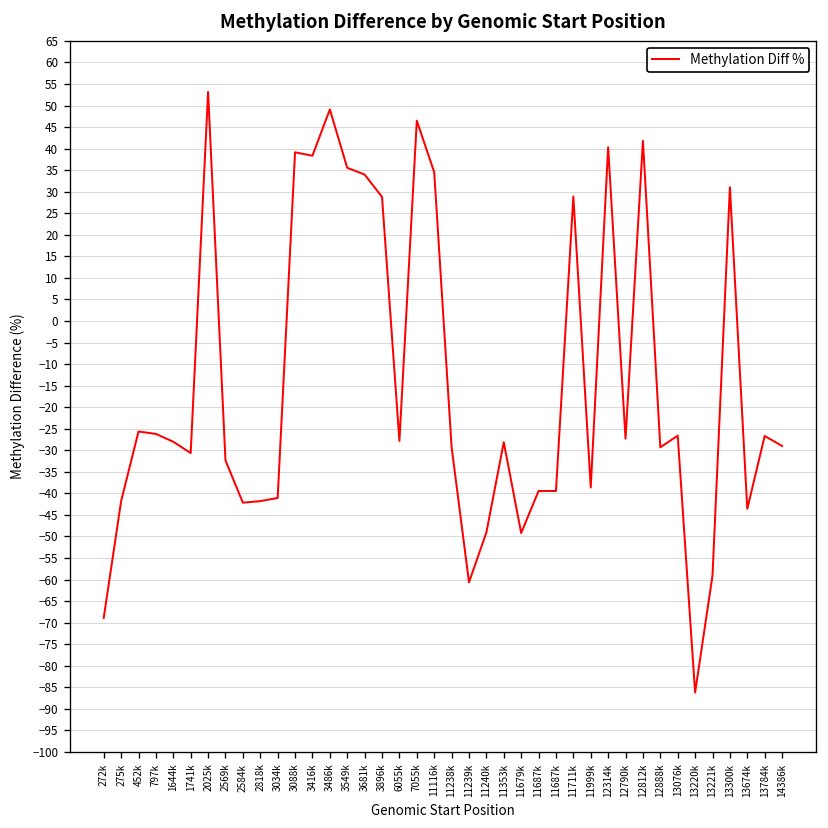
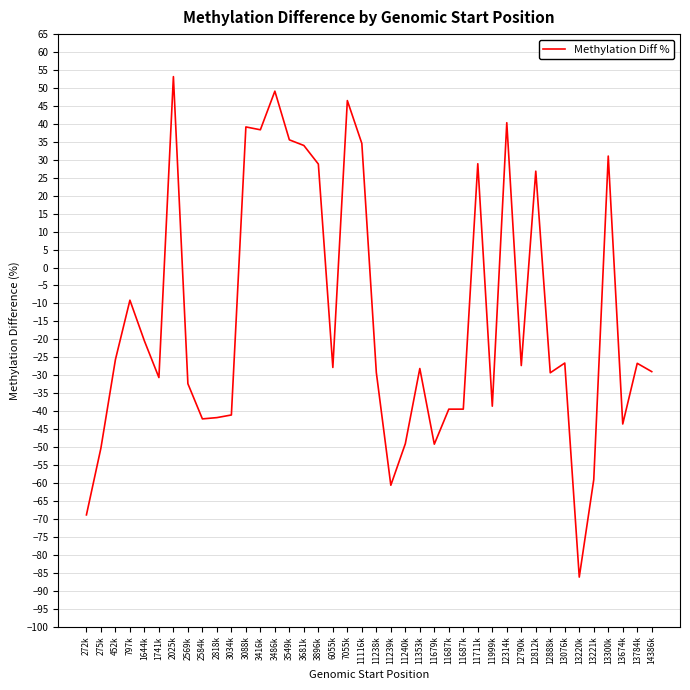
  {
    "272k": -69,
-   "275k": -42,
+   "275k": -50,
    "452k": -26,
-   "797k": -26,
-   "1644k": -28,
+   "797k": -9,
+   "1644k": -20,
    "1741k": -31,
    "2025k": 53,
    "2569k": -32,
    "2584k": -42,
    "2818k": -42,
    "3034k": -41,
    "3088k": 39,
    "3416k": 38,
    "3486k": 49,
    "3549k": 36,
    "3681k": 34,
    "3896k": 29,
    "6055k": -28,
    "7055k": 46,
    "11116k": 35,
    "11238k": -29,
    "11239k": -61,
    "11240k": -49,
    "11353k": -28,
    "11679k": -49,
    "11711k": 29,
    "11999k": -39,
    "12314k": 40,
    "12790k": -27,
-   "12812k": 42,
+   "12812k": 27,
    "12888k": -29,
    "13076k": -27,
    "13220k": -86,
    "13221k": -59,
    "13300k": 31,
    "13674k": -44,
    "13784k": -27,
    "14386k": -29
  }
